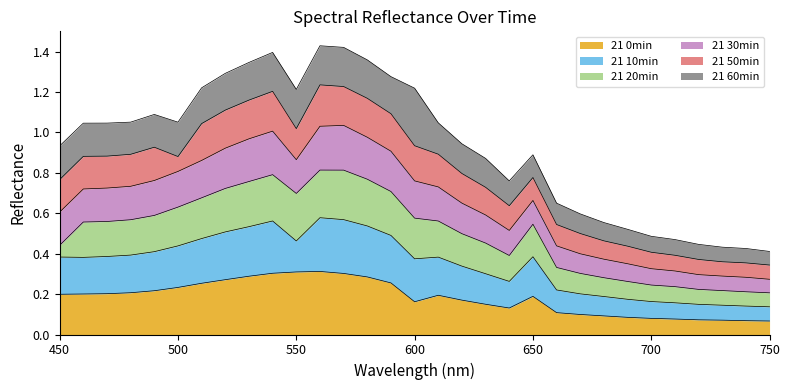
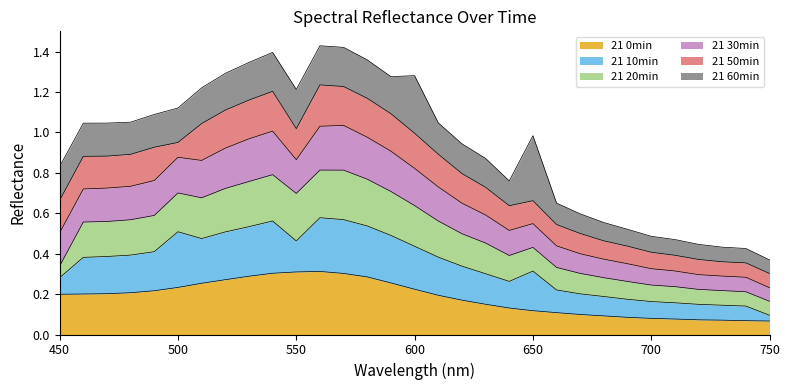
  {
    "21 0min": {
      "450": 0.20,
      "500": 0.23,
      "550": 0.31,
-     "600": 0.16,
-     "650": 0.19,
+     "600": 0.22,
+     "650": 0.12,
      "700": 0.08,
      "750": 0.07
    },
    "21 10min": {
-     "450": 0.18,
-     "500": 0.21,
+     "450": 0.08,
+     "500": 0.28,
      "550": 0.15,
      "600": 0.21,
      "650": 0.20,
      "700": 0.08,
-     "750": 0.07
+     "750": 0.03
    },
    "21 20min": {
      "450": 0.06,
      "500": 0.19,
      "550": 0.24,
      "600": 0.20,
-     "650": 0.16,
+     "650": 0.12,
      "700": 0.08,
      "750": 0.07
    },
    "21 30min": {
      "450": 0.16,
      "500": 0.18,
      "550": 0.17,
      "600": 0.18,
      "650": 0.12,
      "700": 0.08,
      "750": 0.07
    },
    "21 50min": {
      "450": 0.16,
      "500": 0.07,
      "550": 0.15,
      "600": 0.17,
      "650": 0.11,
      "700": 0.08,
      "750": 0.07
    },
    "21 60min": {
      "450": 0.17,
      "500": 0.17,
      "550": 0.19,
      "600": 0.28,
-     "650": 0.11,
+     "650": 0.32,
      "700": 0.08,
      "750": 0.07
    }
  }
